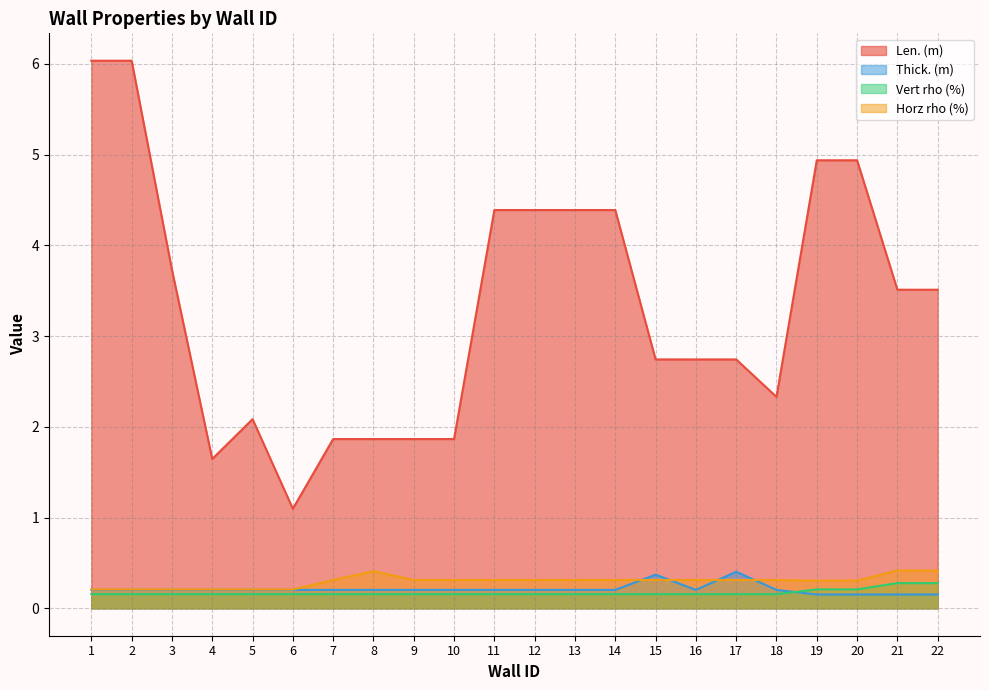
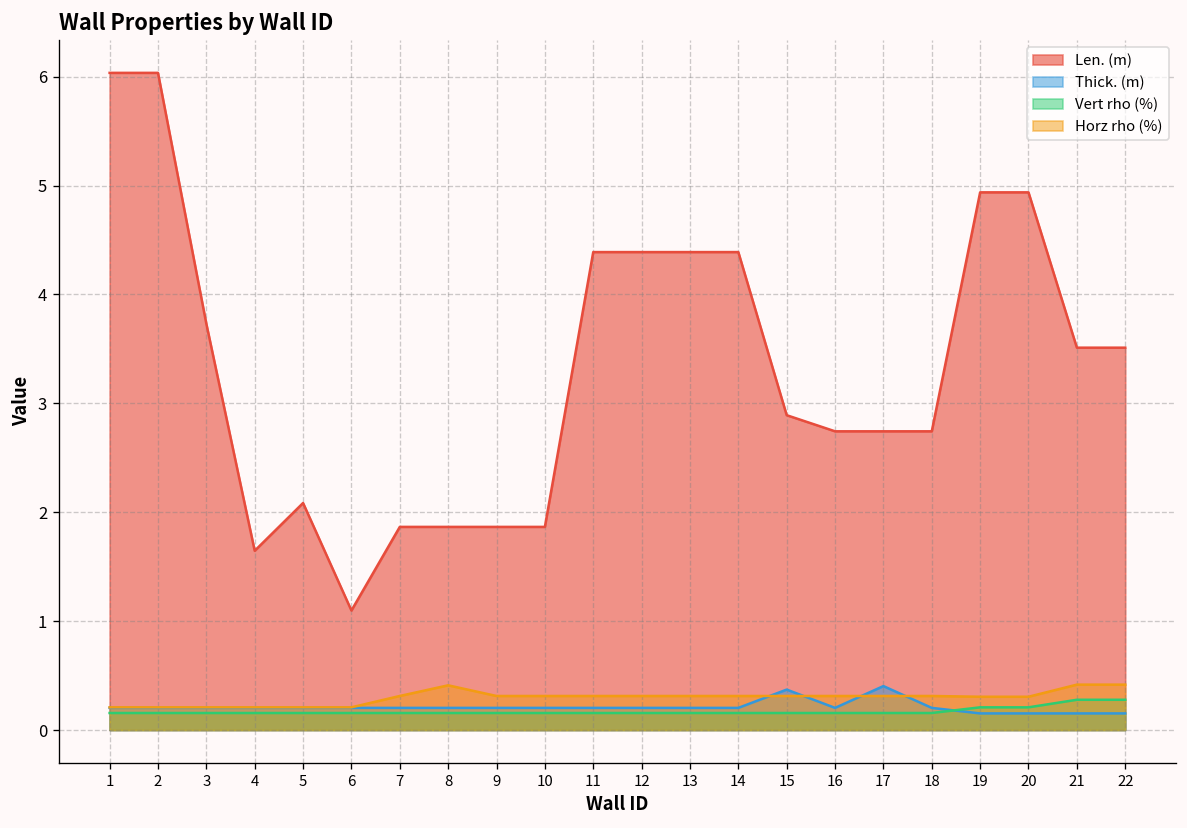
  {
    "Len. (m)": {
      "1": 6.0,
      "2": 6.0,
      "3": 3.7,
      "4": 1.6,
      "5": 2.1,
      "6": 1.1,
      "7": 1.9,
      "8": 1.9,
      "9": 1.9,
      "10": 1.9,
      "11": 4.4,
      "12": 4.4,
      "13": 4.4,
      "14": 4.4,
-     "15": 2.7,
+     "15": 2.9,
      "16": 2.7,
      "17": 2.7,
-     "18": 2.3,
+     "18": 2.7,
      "19": 4.9,
      "20": 4.9,
      "21": 3.5,
      "22": 3.5
    },
    "Thick. (m)": {
      "7": 0.2,
      "8": 0.2,
      "9": 0.2,
      "10": 0.2,
      "11": 0.2,
      "12": 0.2,
      "13": 0.2,
      "14": 0.2,
      "15": 0.4,
      "16": 0.2,
      "17": 0.4,
      "18": 0.2,
      "19": 0.2,
      "20": 0.2,
      "21": 0.2,
      "22": 0.2
    },
    "Vert rho (%)": {
      "1": 0.2,
      "2": 0.2,
      "3": 0.2,
      "4": 0.2,
      "5": 0.2,
      "6": 0.2,
      "7": 0.2,
      "8": 0.2,
      "9": 0.2,
      "10": 0.2,
      "11": 0.2,
      "12": 0.2,
      "13": 0.2,
      "14": 0.2,
      "15": 0.2,
      "16": 0.2,
      "17": 0.2,
      "18": 0.2,
      "19": 0.2,
      "20": 0.2,
      "21": 0.3,
      "22": 0.3
    },
    "Horz rho (%)": {
      "7": 0.3,
      "8": 0.4,
      "9": 0.3,
      "10": 0.3,
      "11": 0.3,
      "12": 0.3,
      "13": 0.3,
      "14": 0.3,
      "15": 0.3,
      "16": 0.3,
      "17": 0.3,
      "18": 0.3,
      "19": 0.3,
      "20": 0.3,
      "21": 0.4,
      "22": 0.4
    }
  }
